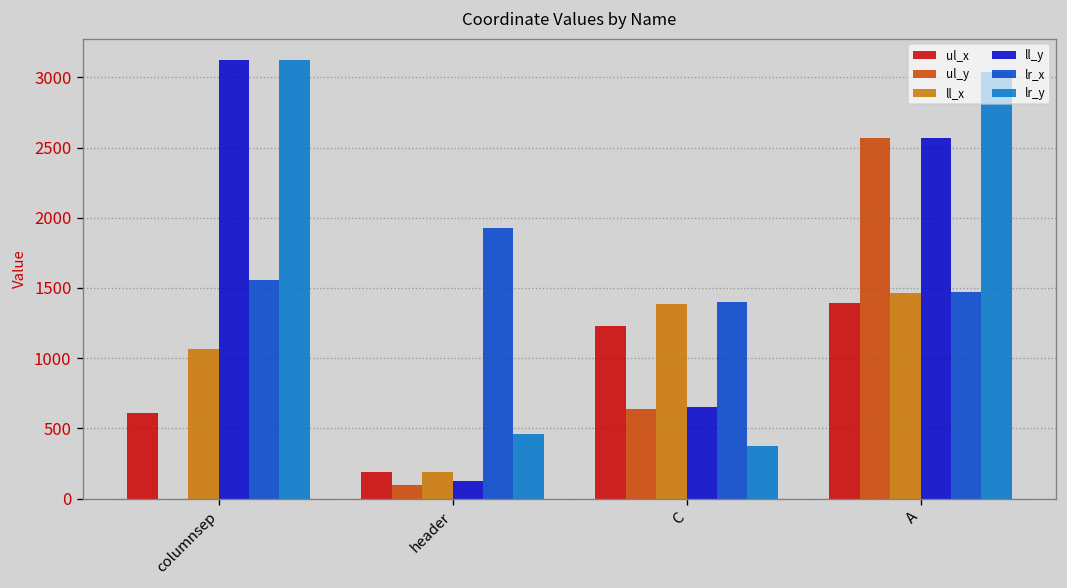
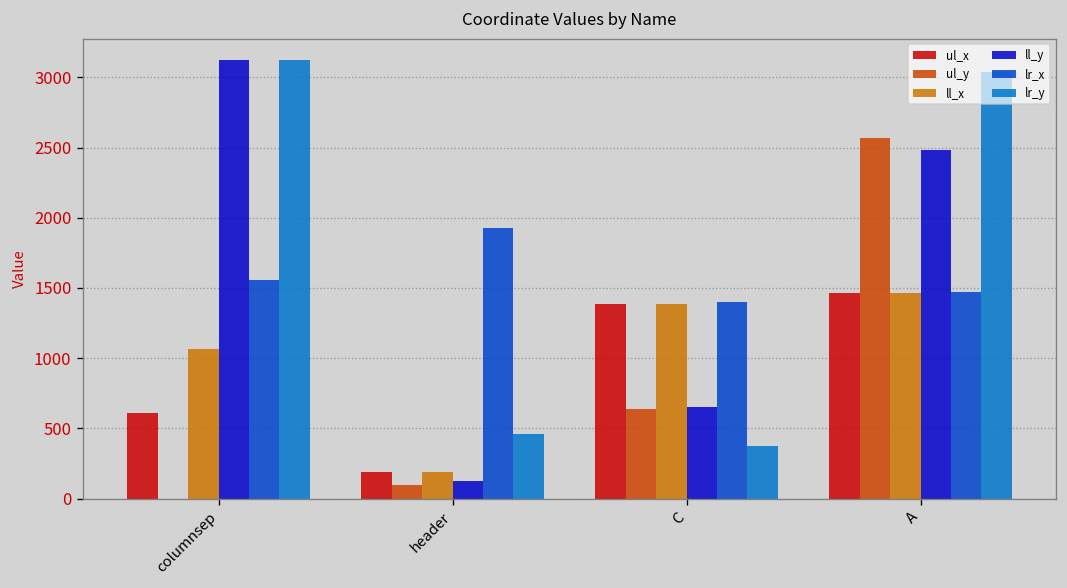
  {
    "ul_x": {
      "columnsep": 610,
      "header": 190,
-     "C": 1230,
-     "A": 1400
+     "C": 1390,
+     "A": 1470
    },
    "ll_y": {
      "columnsep": 3120,
      "header": 130,
      "C": 650,
-     "A": 2570
+     "A": 2480
    }
  }
